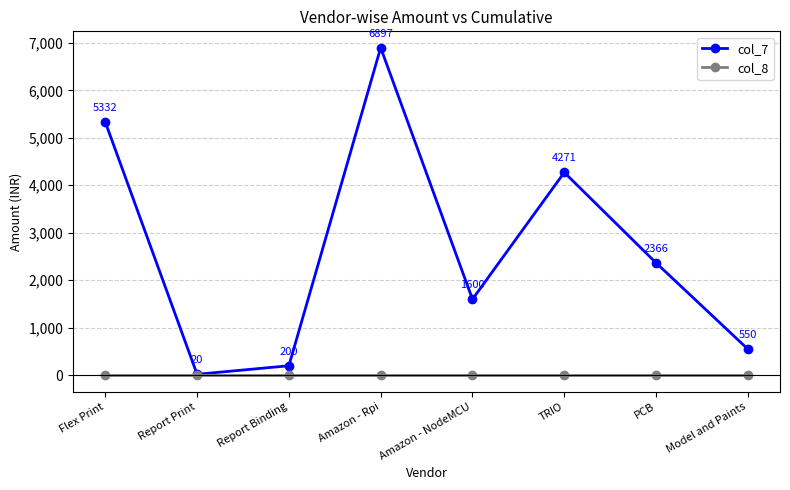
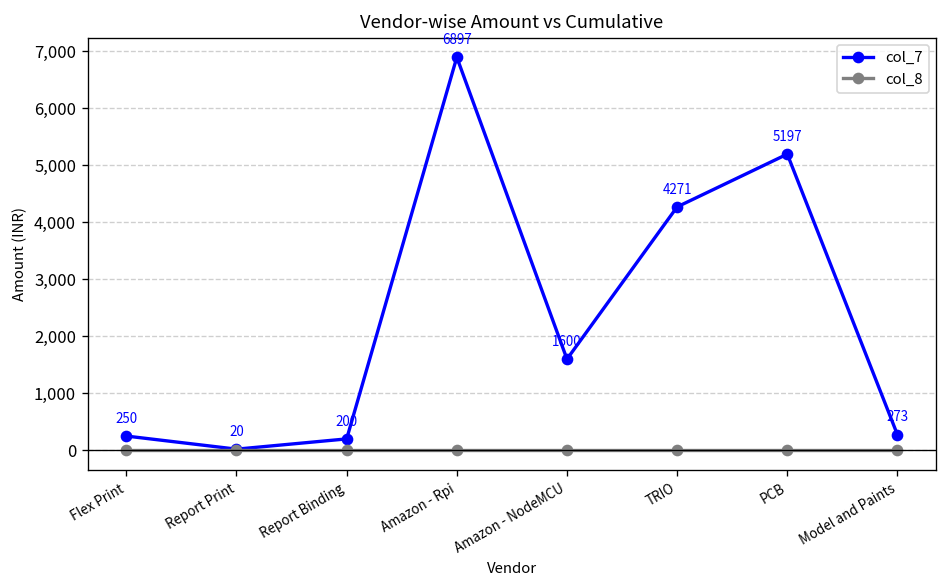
  {
    "col_7": {
-     "Flex Print": 5332,
+     "Flex Print": 250,
      "Report Binding": 200,
      "Amazon - Rpi": 6897,
      "Amazon - NodeMCU": 1600,
      "TRIO": 4271,
-     "PCB": 2366,
-     "Model and Paints": 550
+     "PCB": 5197,
+     "Model and Paints": 273
    },
    "col_8": {
      "Flex Print": 0,
      "Report Binding": 0,
      "Amazon - Rpi": 0,
      "Amazon - NodeMCU": 0,
      "TRIO": 0,
      "PCB": 0,
      "Model and Paints": 0
    }
  }
